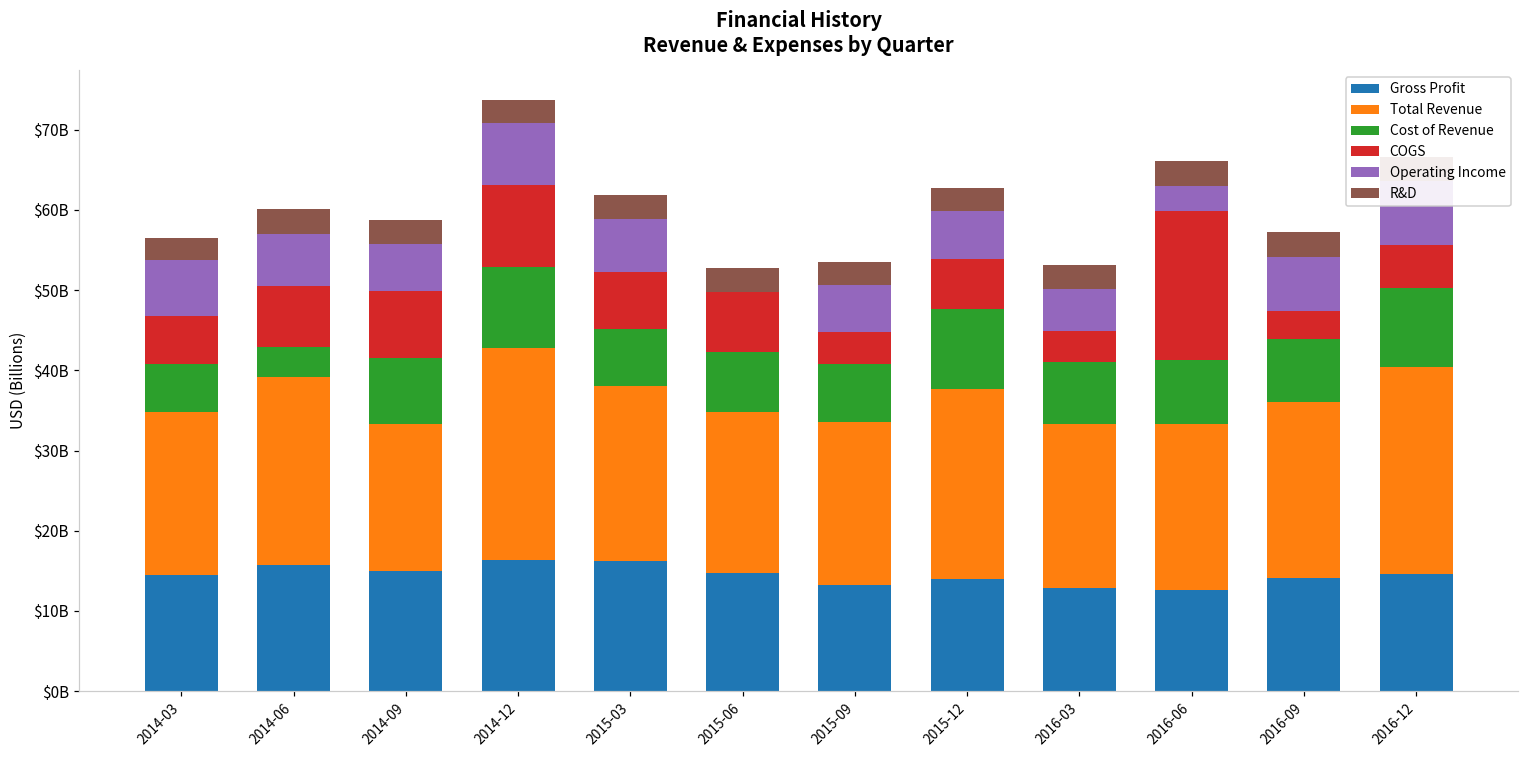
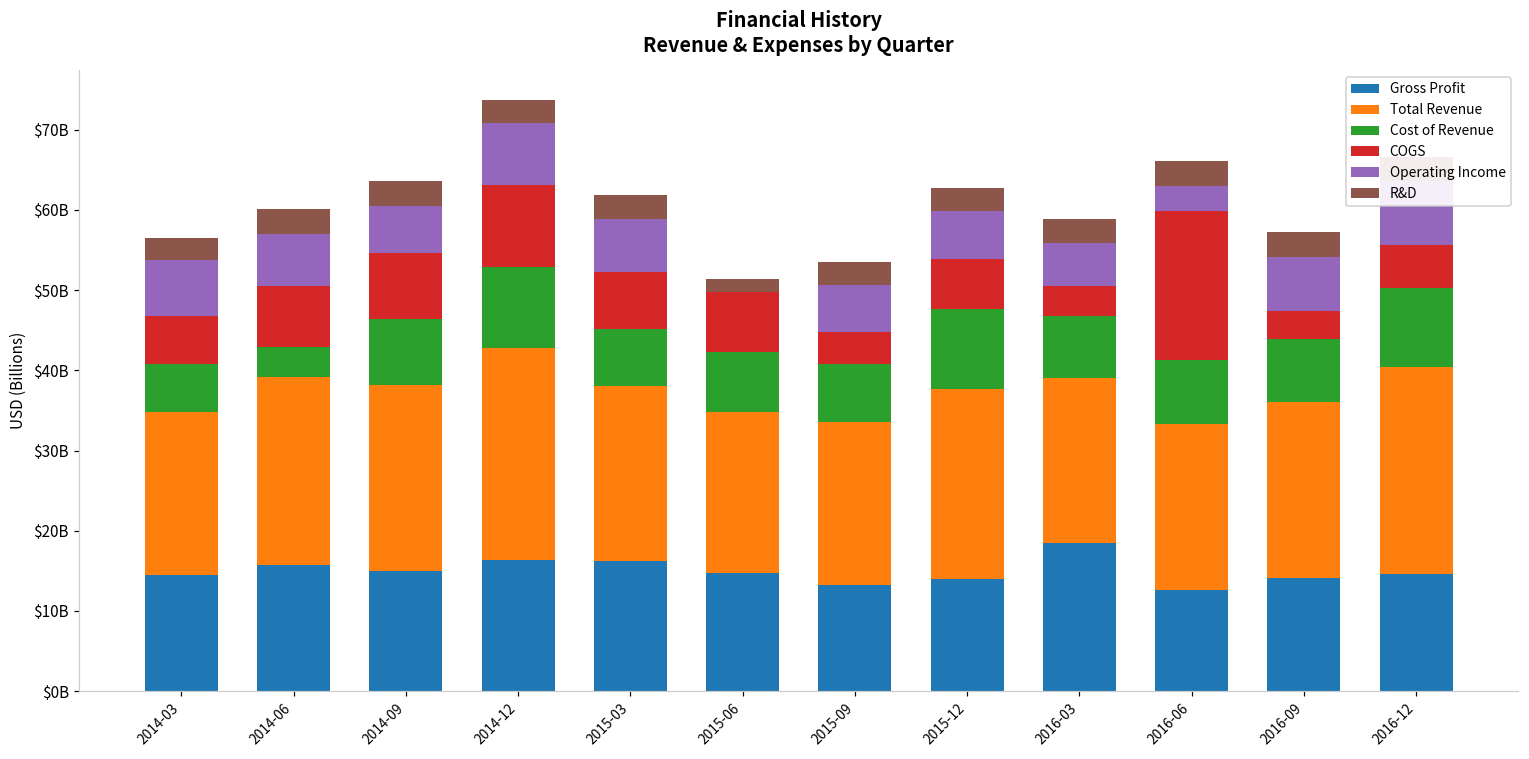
  {
    "Gross Profit": {
      "2014-03": "$14000000000",
      "2014-06": "$16000000000",
      "2014-09": "$15000000000",
      "2014-12": "$16000000000",
      "2015-03": "$16000000000",
      "2015-06": "$15000000000",
      "2015-09": "$13000000000",
      "2015-12": "$14000000000",
-     "2016-03": "$13000000000",
+     "2016-03": "$19000000000",
      "2016-06": "$13000000000",
      "2016-09": "$14000000000",
      "2016-12": "$15000000000"
    },
    "Total Revenue": {
      "2014-03": "$20000000000",
      "2014-06": "$23000000000",
-     "2014-09": "$18000000000",
+     "2014-09": "$23000000000",
      "2014-12": "$26000000000",
      "2015-03": "$22000000000",
      "2015-06": "$20000000000",
      "2015-09": "$20000000000",
      "2015-12": "$24000000000",
      "2016-03": "$21000000000",
      "2016-06": "$21000000000",
      "2016-09": "$22000000000",
      "2016-12": "$26000000000"
    },
    "Cost of Revenue": {
      "2014-03": "$6000000000",
      "2014-06": "$4000000000",
      "2014-09": "$8000000000",
      "2014-12": "$10000000000",
      "2015-03": "$7000000000",
      "2015-06": "$7000000000",
      "2015-09": "$7000000000",
      "2015-12": "$10000000000",
      "2016-03": "$8000000000",
      "2016-06": "$8000000000",
      "2016-09": "$8000000000",
      "2016-12": "$10000000000"
    },
    "COGS": {
      "2014-03": "$6000000000",
      "2014-06": "$8000000000",
      "2014-09": "$8000000000",
      "2014-12": "$10000000000",
      "2015-03": "$7000000000",
      "2015-06": "$7000000000",
      "2015-09": "$4000000000",
      "2015-12": "$6000000000",
      "2016-03": "$4000000000",
      "2016-06": "$19000000000",
      "2016-09": "$4000000000",
      "2016-12": "$5000000000"
    },
    "Operating Income": {
      "2014-03": "$7000000000",
      "2014-06": "$6000000000",
      "2014-09": "$6000000000",
      "2014-12": "$8000000000",
      "2015-03": "$7000000000",
      "2015-06": "$0",
      "2015-09": "$6000000000",
      "2015-12": "$6000000000",
      "2016-03": "$5000000000",
      "2016-06": "$3000000000",
      "2016-09": "$7000000000"
    },
    "R&D": {
      "2014-03": "$3000000000",
      "2014-06": "$3000000000",
      "2014-09": "$3000000000",
      "2014-12": "$3000000000",
      "2015-03": "$3000000000",
-     "2015-06": "$3000000000",
+     "2015-06": "$2000000000",
      "2015-09": "$3000000000",
      "2015-12": "$3000000000",
      "2016-03": "$3000000000",
      "2016-06": "$3000000000",
      "2016-09": "$3000000000"
    }
  }
